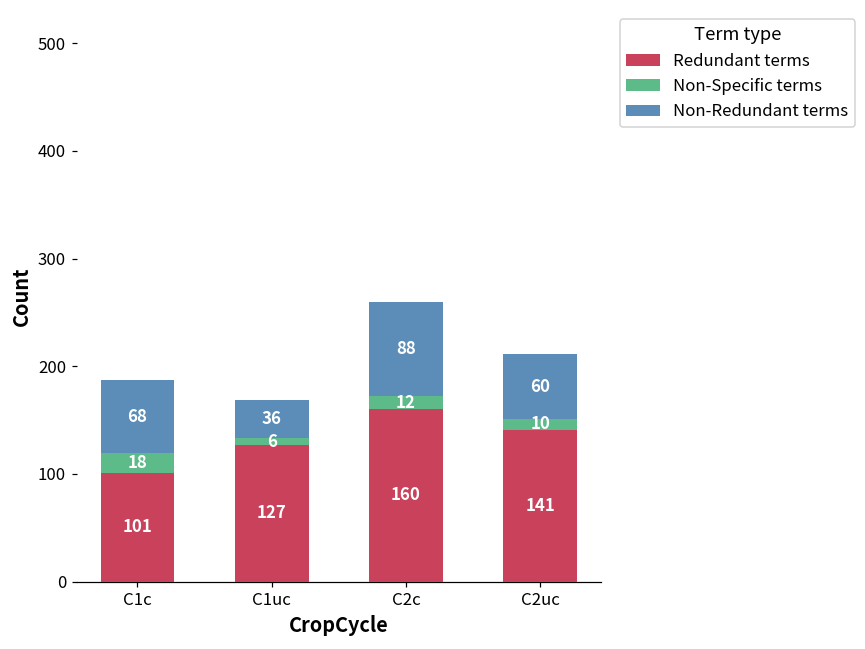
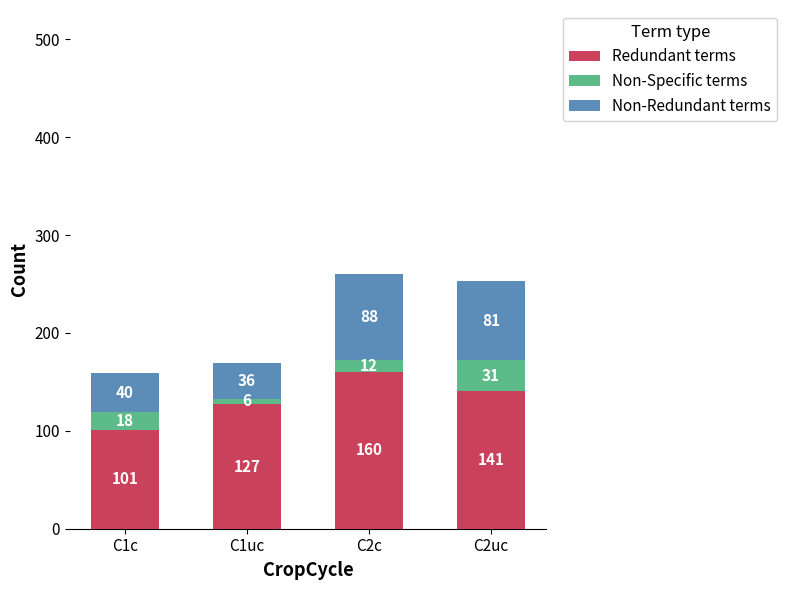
  {
    "Redundant terms": {
      "C1c": 101,
      "C1uc": 127,
      "C2c": 160,
      "C2uc": 141
    },
    "Non-Specific terms": {
      "C1c": 18,
      "C1uc": 6,
      "C2c": 12,
-     "C2uc": 10
+     "C2uc": 31
    },
    "Non-Redundant terms": {
-     "C1c": 68,
+     "C1c": 40,
      "C1uc": 36,
      "C2c": 88,
-     "C2uc": 60
+     "C2uc": 81
    }
  }
